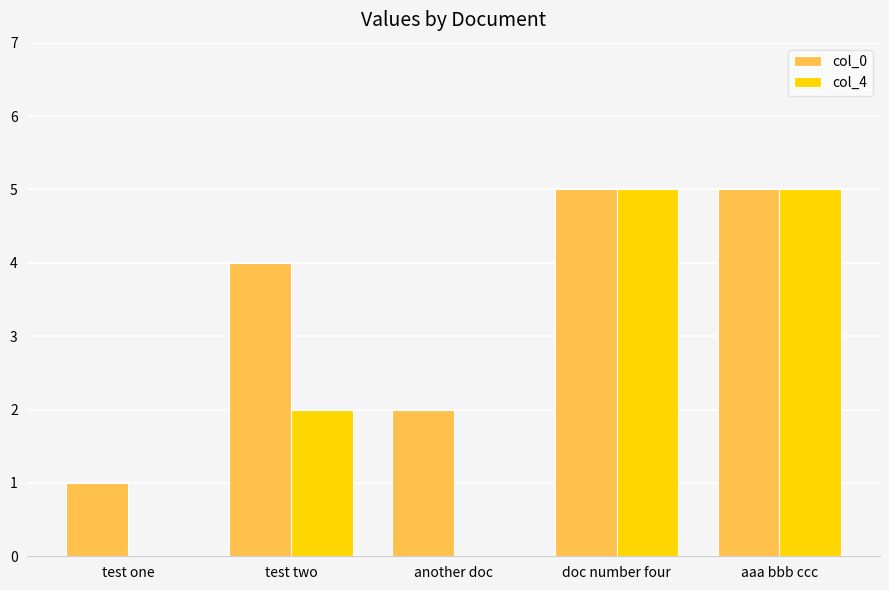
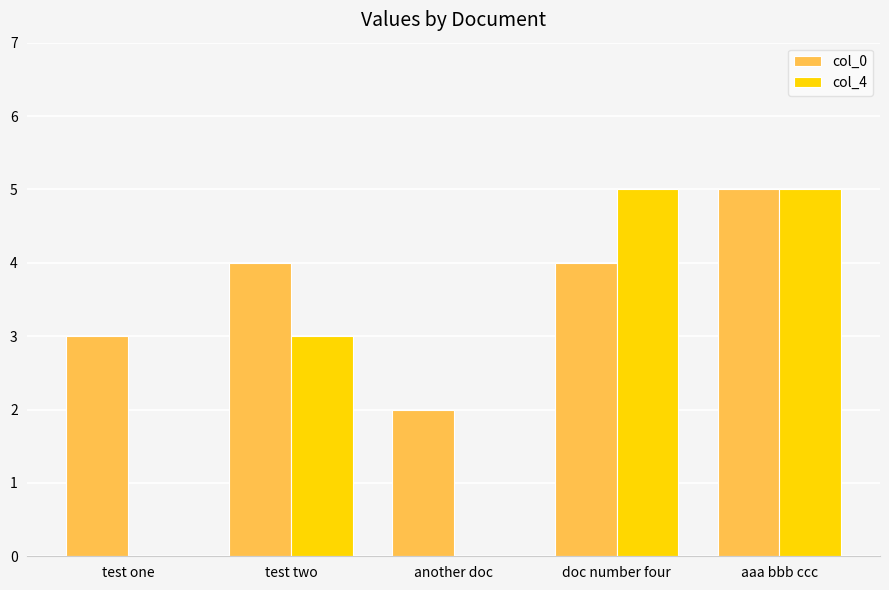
  {
    "col_0": {
-     "test one": 1,
+     "test one": 3,
      "test two": 4,
      "another doc": 2,
-     "doc number four": 5,
+     "doc number four": 4,
      "aaa bbb ccc": 5
    },
    "col_4": {
      "test one": 0,
-     "test two": 2,
+     "test two": 3,
      "another doc": 0,
      "doc number four": 5,
      "aaa bbb ccc": 5
    }
  }
